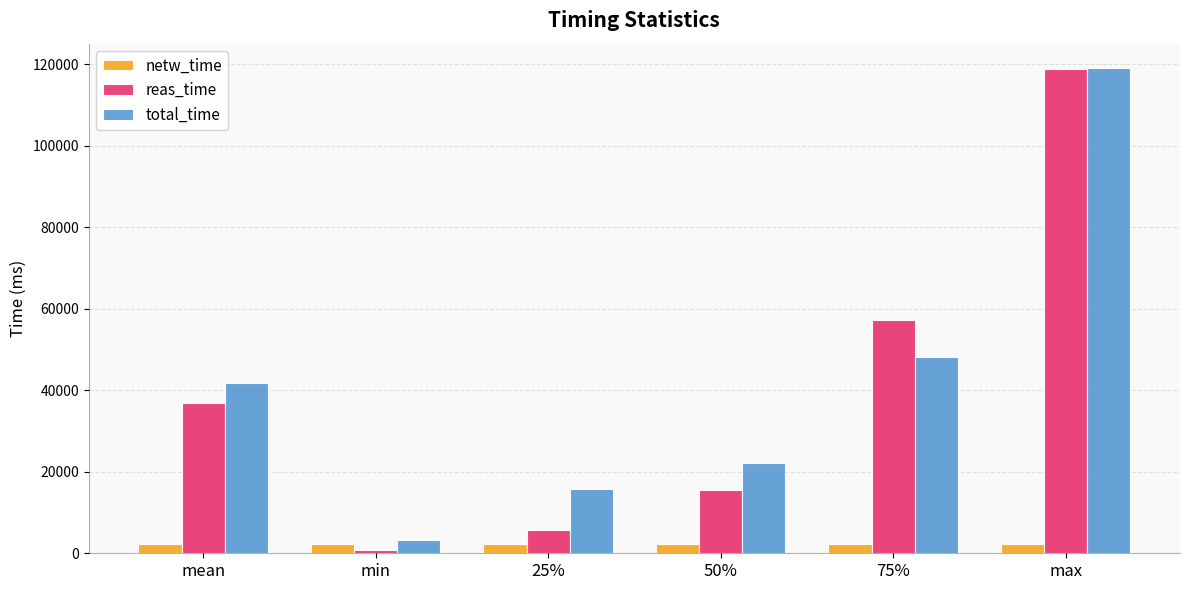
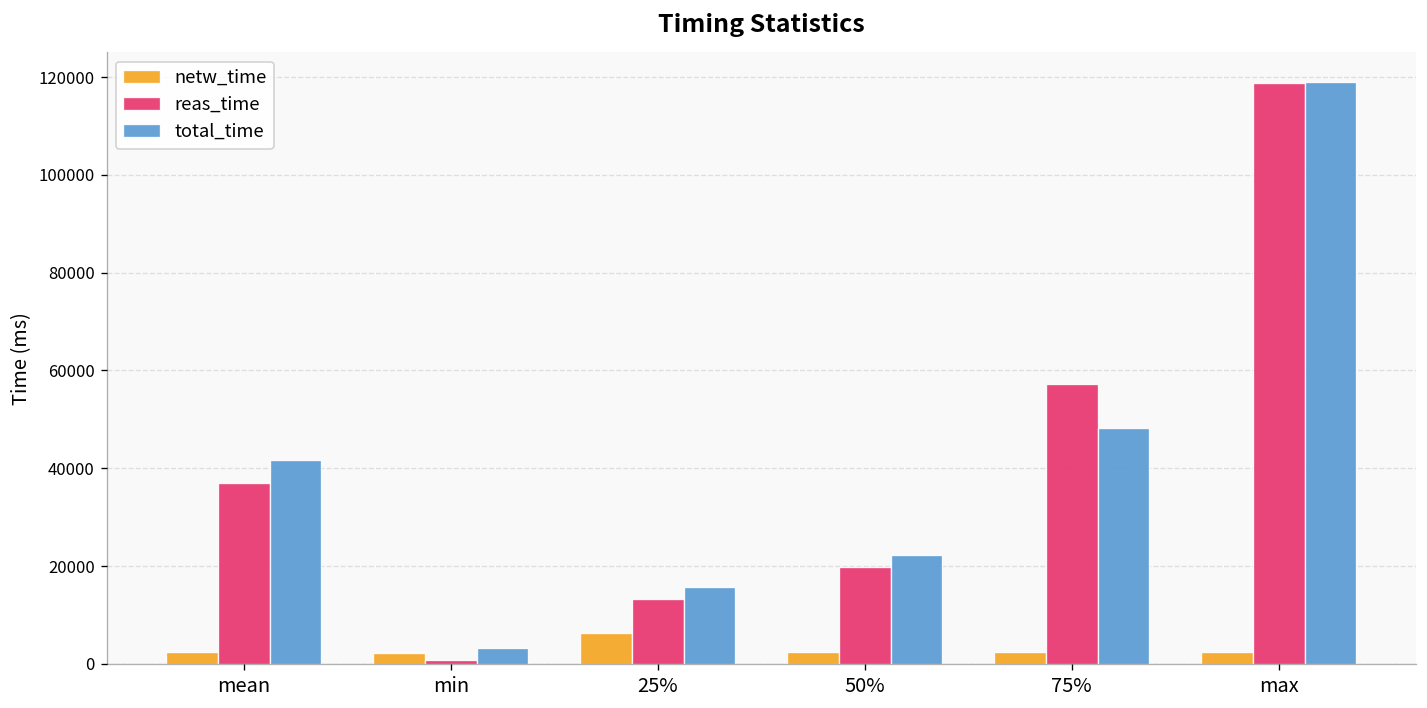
  {
    "netw_time": {
      "mean": 2000,
      "min": 2000,
-     "25%": 2000,
+     "25%": 6000,
      "50%": 2000,
      "75%": 2000,
      "max": 2000
    },
    "reas_time": {
      "mean": 37000,
      "min": 1000,
-     "25%": 6000,
-     "50%": 16000,
+     "25%": 13000,
+     "50%": 20000,
      "75%": 57000,
      "max": 119000
    },
    "total_time": {
      "mean": 42000,
      "min": 3000,
      "25%": 16000,
      "50%": 22000,
      "75%": 48000,
      "max": 119000
    }
  }
